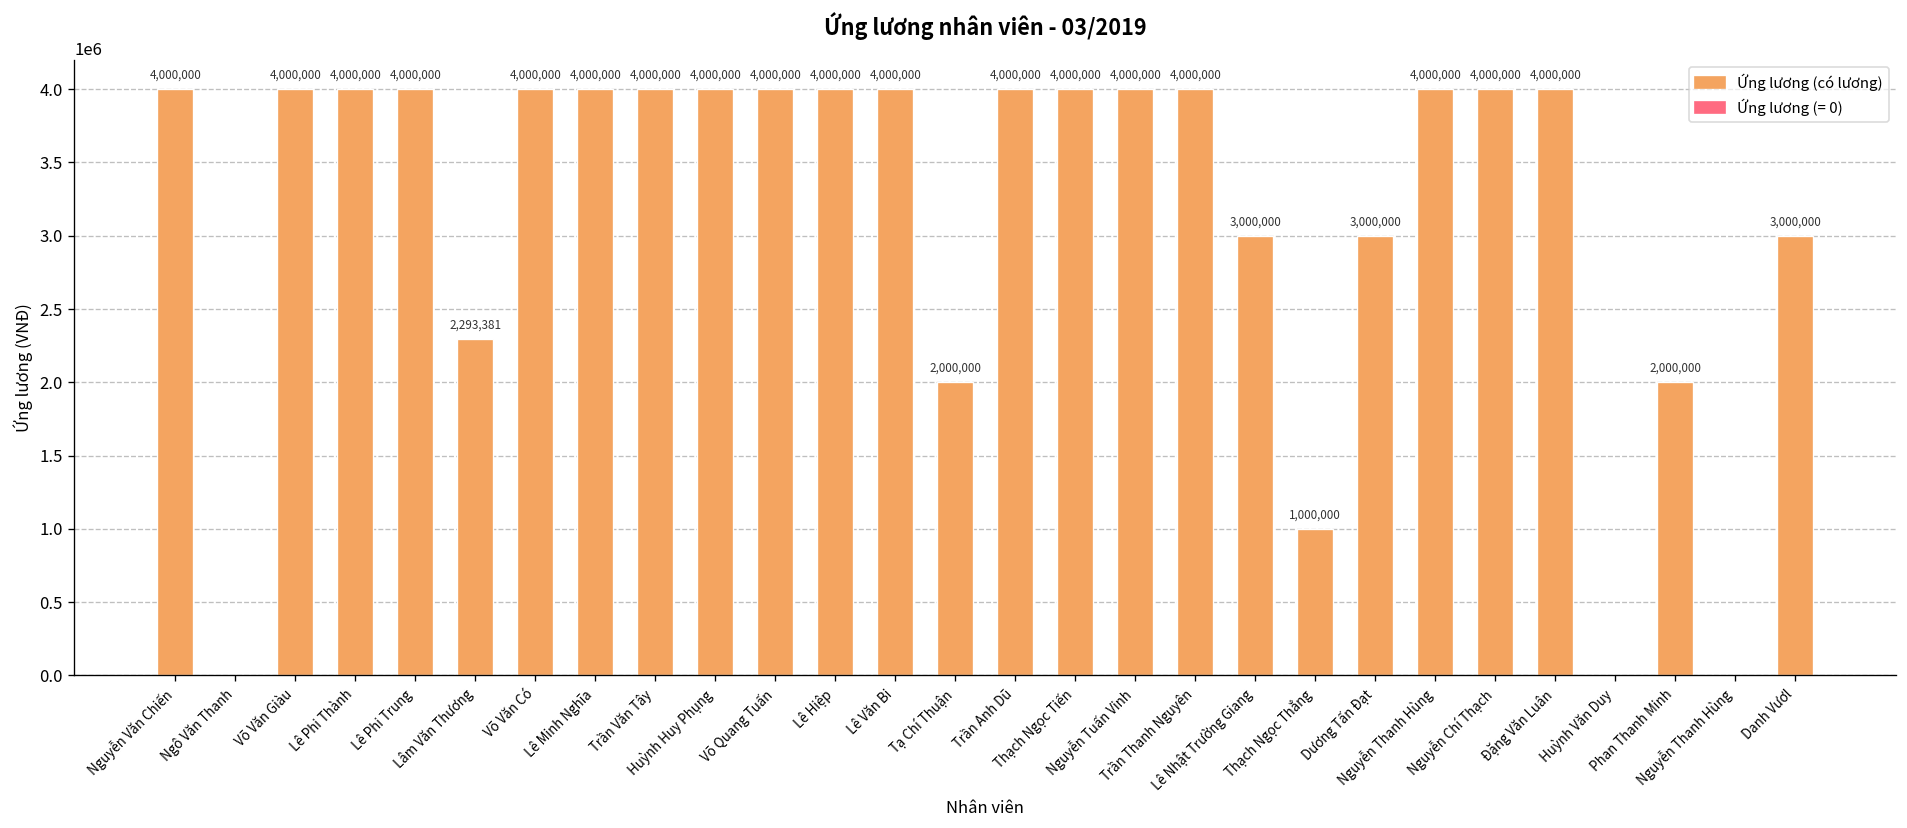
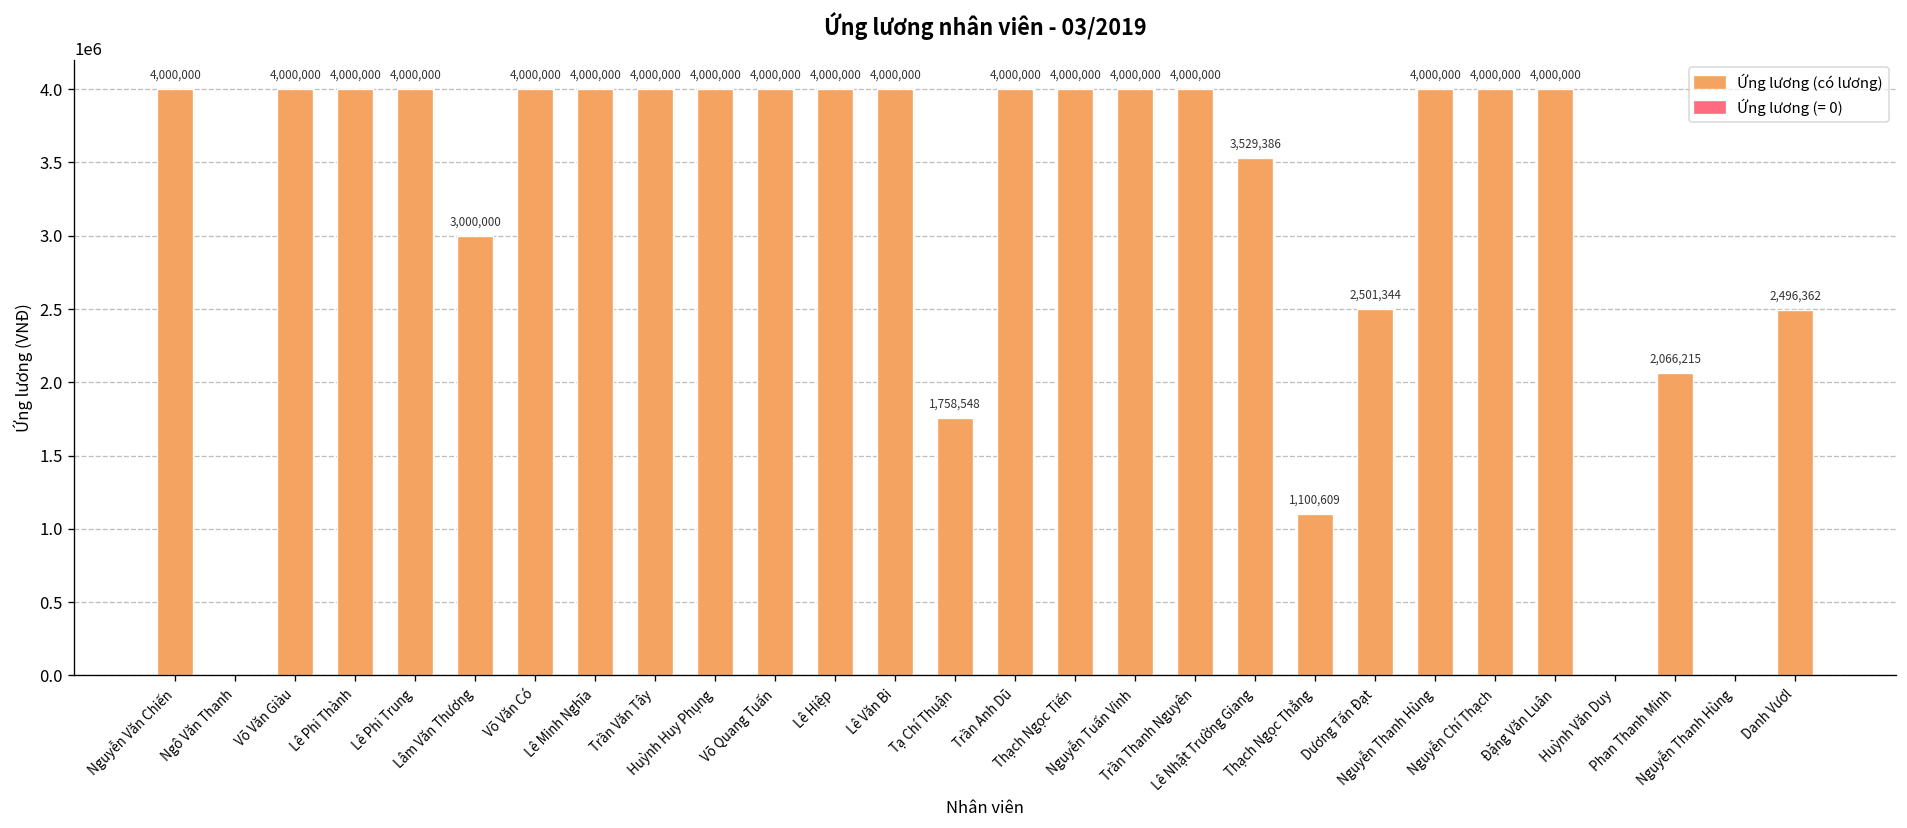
  {
    "Nguyễn Văn Chiến": "4,000,000",
    "Võ Văn Giàu": "4,000,000",
    "Lê Phi Thành": "4,000,000",
    "Lê Phi Trung": "4,000,000",
-   "Lâm Văn Thương": "2,293,381",
+   "Lâm Văn Thương": "3,000,000",
    "Võ Văn Có": "4,000,000",
    "Lê Minh Nghĩa": "4,000,000",
    "Trần Văn Tây": "4,000,000",
    "Huỳnh Huy Phụng": "4,000,000",
    "Võ Quang Tuấn": "4,000,000",
    "Lê Hiệp": "4,000,000",
    "Lê Văn Bi": "4,000,000",
-   "Tạ Chí Thuận": "2,000,000",
+   "Tạ Chí Thuận": "1,758,548",
    "Trần Anh Dũ": "4,000,000",
    "Thạch Ngọc Tiến": "4,000,000",
    "Nguyễn Tuấn Vinh": "4,000,000",
    "Trần Thanh Nguyên": "4,000,000",
-   "Lê Nhật Trường Giang": "3,000,000",
-   "Thạch Ngọc Thắng": "1,000,000",
-   "Dương Tấn Đạt": "3,000,000",
+   "Lê Nhật Trường Giang": "3,529,386",
+   "Thạch Ngọc Thắng": "1,100,609",
+   "Dương Tấn Đạt": "2,501,344",
    "Nguyễn Chí Thạch": "4,000,000",
    "Đặng Văn Luân": "4,000,000",
-   "Phan Thanh Minh": "2,000,000",
-   "Danh Vươl": "3,000,000"
+   "Phan Thanh Minh": "2,066,215",
+   "Danh Vươl": "2,496,362"
  }
